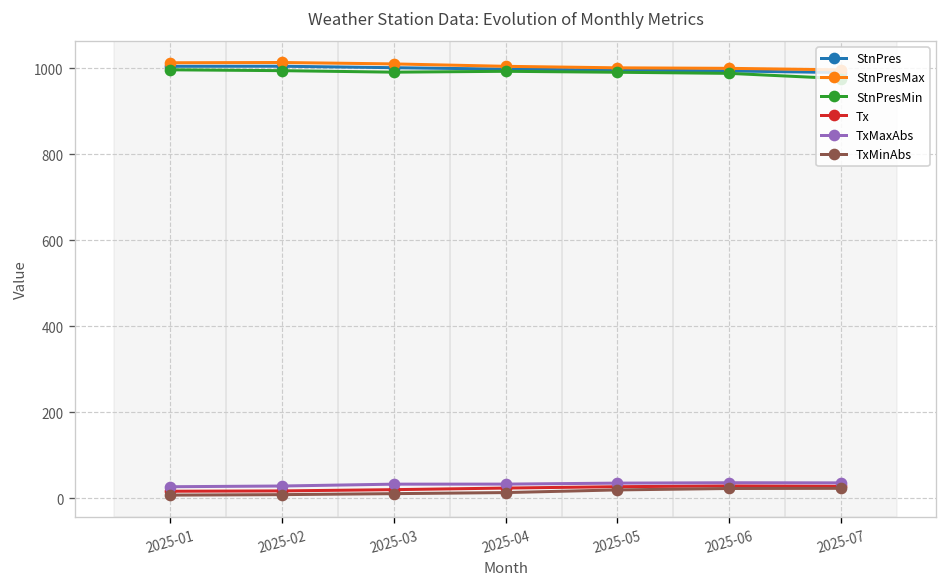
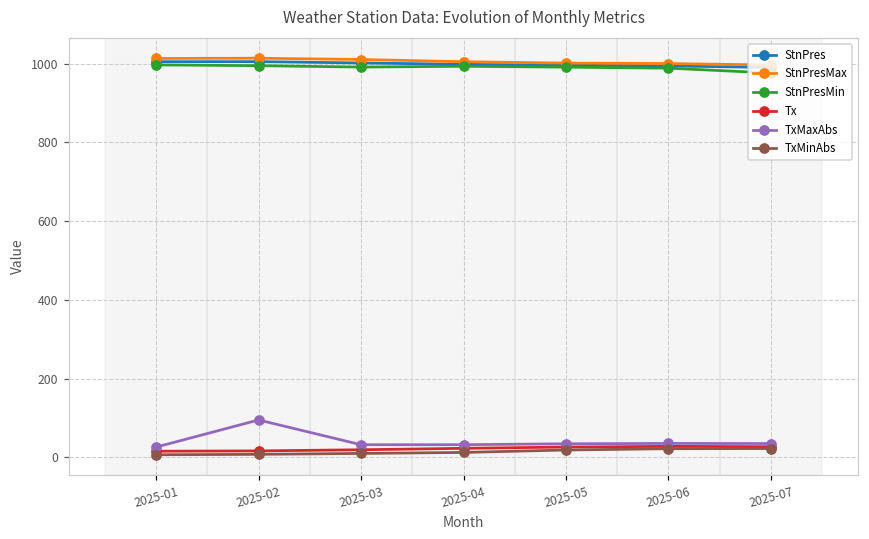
  {
    "StnPres": {
      "2025-01": 1010,
      "2025-02": 1010,
      "2025-03": 1000
    },
    "StnPresMax": {
      "2025-01": 1010,
      "2025-02": 1010,
      "2025-03": 1010
    },
    "StnPresMin": {
      "2025-01": 1000,
      "2025-02": 990,
      "2025-03": 990
    },
    "Tx": {
      "2025-01": 20,
      "2025-02": 20,
      "2025-03": 20,
      "2025-04": 20,
      "2025-05": 30
    },
    "TxMaxAbs": {
      "2025-01": 30,
-     "2025-02": 30,
+     "2025-02": 100,
      "2025-03": 30,
      "2025-04": 30,
      "2025-05": 30,
      "2025-06": 40,
      "2025-07": 40
    },
    "TxMinAbs": {
      "2025-01": 10,
      "2025-02": 10,
      "2025-03": 10,
      "2025-04": 10,
      "2025-05": 20
    }
  }
